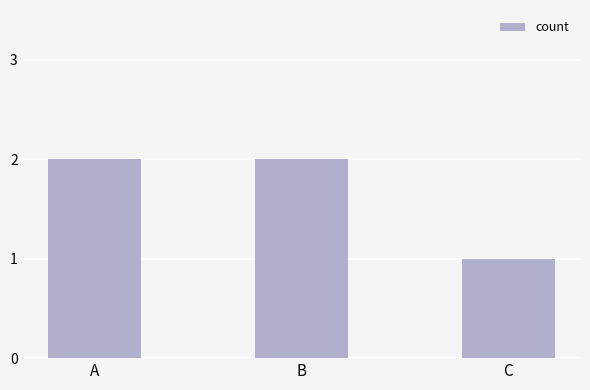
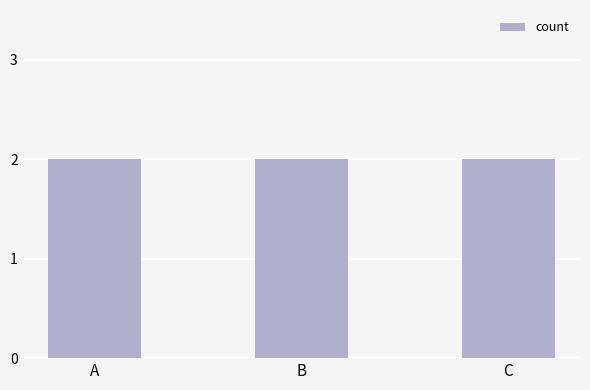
  {
    "A": 2,
    "B": 2,
-   "C": 1
+   "C": 2
  }
